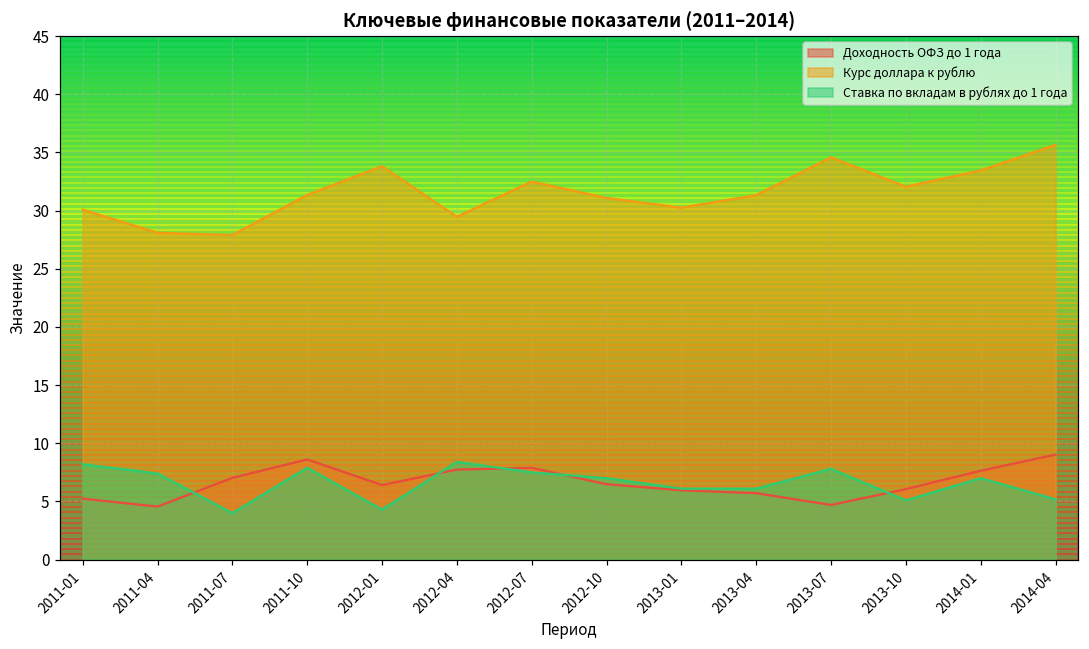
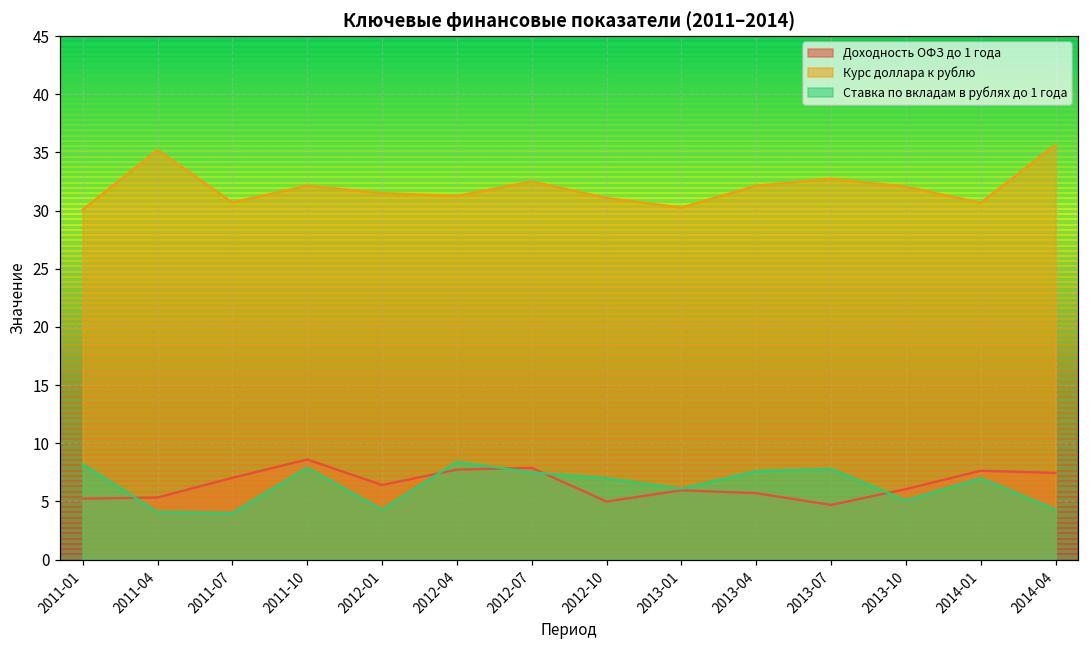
  {
    "Доходность ОФЗ до 1 года": {
      "2011-01": 5.2,
-     "2011-04": 4.6,
+     "2011-04": 5.3,
      "2011-07": 7.0,
      "2011-10": 8.6,
      "2012-01": 6.4,
      "2012-04": 7.7,
      "2012-07": 7.9,
-     "2012-10": 6.5,
+     "2012-10": 5.0,
      "2013-04": 5.7,
      "2013-07": 4.7,
      "2013-10": 6.1,
      "2014-01": 7.6,
-     "2014-04": 9.0
+     "2014-04": 7.5
    },
    "Курс доллара к рублю": {
      "2011-01": 30.1,
-     "2011-04": 28.1,
-     "2011-07": 27.9,
-     "2011-10": 31.4,
-     "2012-01": 33.8,
-     "2012-04": 29.5,
+     "2011-04": 35.2,
+     "2011-07": 30.7,
+     "2011-10": 32.1,
+     "2012-01": 31.5,
+     "2012-04": 31.3,
      "2012-07": 32.5,
      "2012-10": 31.1,
      "2013-01": 30.3,
-     "2013-04": 31.3,
-     "2013-07": 34.6,
+     "2013-04": 32.1,
+     "2013-07": 32.7,
      "2013-10": 32.1,
-     "2014-01": 33.5,
+     "2014-01": 30.7,
      "2014-04": 35.7
    },
    "Ставка по вкладам в рублях до 1 года": {
      "2011-01": 8.2,
-     "2011-04": 7.4,
+     "2011-04": 4.1,
      "2011-07": 4.0,
      "2011-10": 7.9,
      "2012-01": 4.3,
      "2012-04": 8.4,
      "2012-07": 7.5,
      "2012-10": 7.0,
-     "2013-04": 6.1,
+     "2013-04": 7.6,
      "2013-07": 7.8,
      "2013-10": 5.1,
      "2014-01": 7.0,
-     "2014-04": 5.2
+     "2014-04": 4.3
    }
  }
